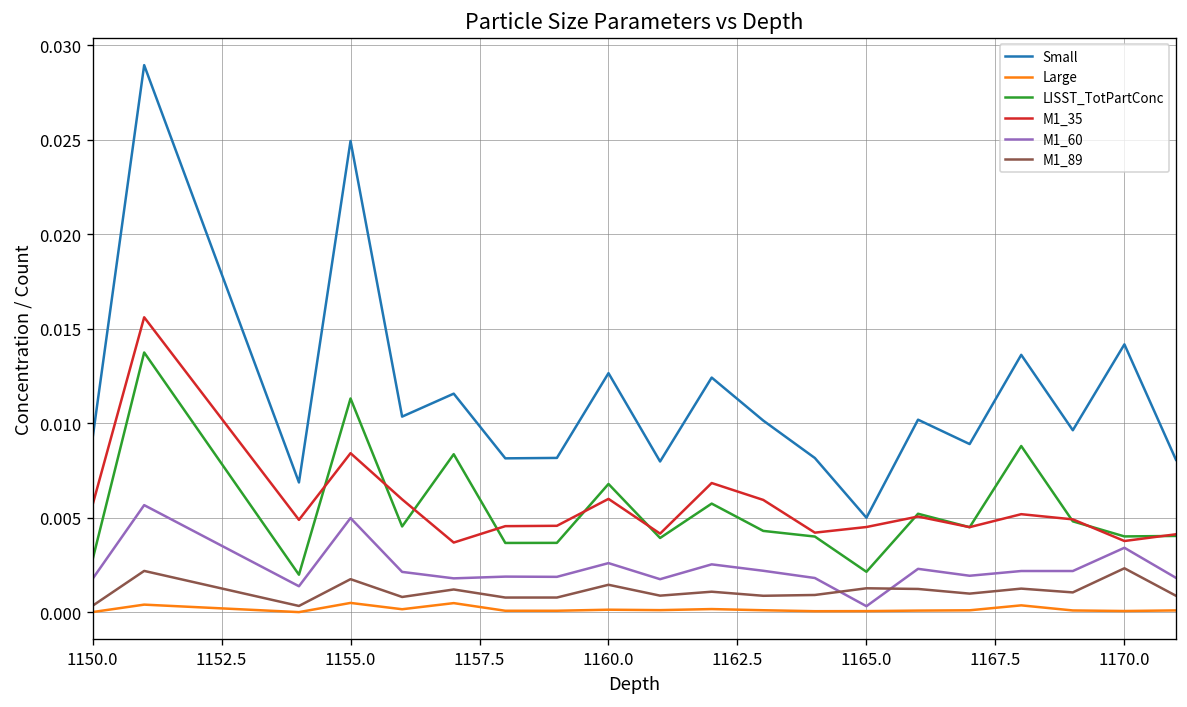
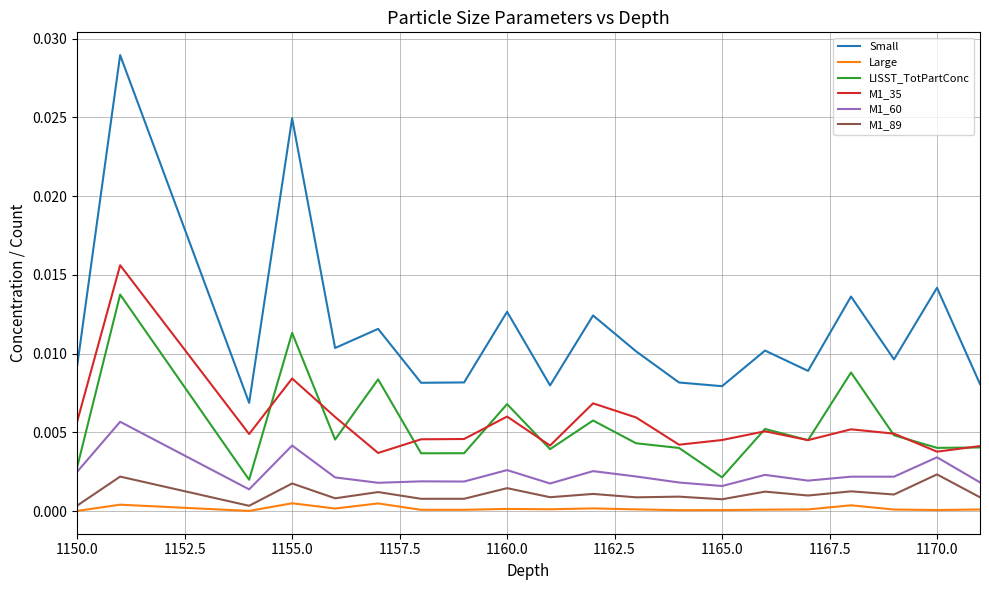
  {
    "Small": {
      "1150.0": 0.0092,
      "1155.0": 0.0249,
      "1160.0": 0.0127,
-     "1165.0": 0.0050,
+     "1165.0": 0.0079,
      "1170.0": 0.0142
    },
    "Large": {
      "1150.0": 0.0000,
      "1155.0": 0.0005,
      "1160.0": 0.0001,
      "1165.0": 0.0001,
      "1170.0": 0.0001
    },
    "LISST_TotPartConc": {
      "1150.0": 0.0028,
      "1155.0": 0.0113,
      "1160.0": 0.0068,
      "1165.0": 0.0021,
      "1170.0": 0.0040
    },
    "M1_35": {
      "1150.0": 0.0057,
      "1155.0": 0.0084,
      "1160.0": 0.0060,
      "1165.0": 0.0045,
      "1170.0": 0.0038
    },
    "M1_60": {
-     "1150.0": 0.0018,
-     "1155.0": 0.0050,
+     "1150.0": 0.0025,
+     "1155.0": 0.0042,
      "1160.0": 0.0026,
-     "1165.0": 0.0003,
+     "1165.0": 0.0016,
      "1170.0": 0.0034
    },
    "M1_89": {
      "1150.0": 0.0003,
      "1155.0": 0.0018,
      "1160.0": 0.0015,
-     "1165.0": 0.0013,
+     "1165.0": 0.0008,
      "1170.0": 0.0023
    }
  }
